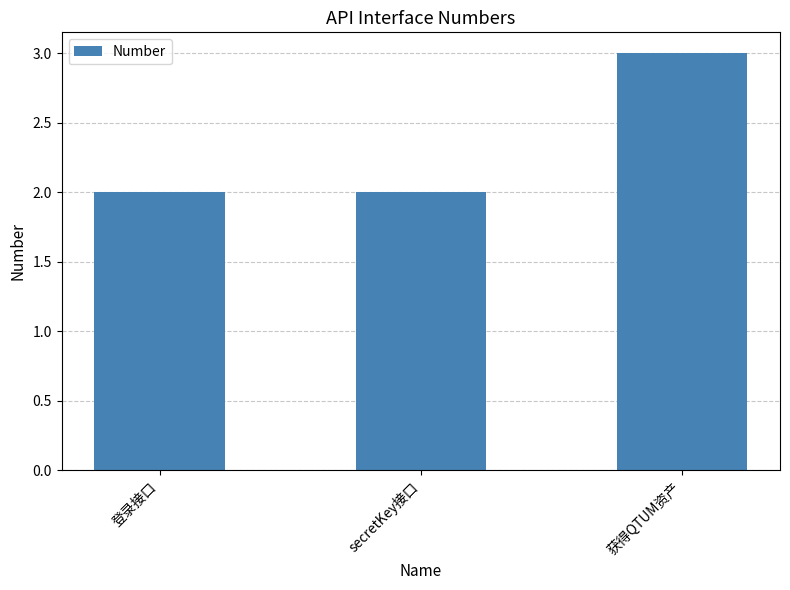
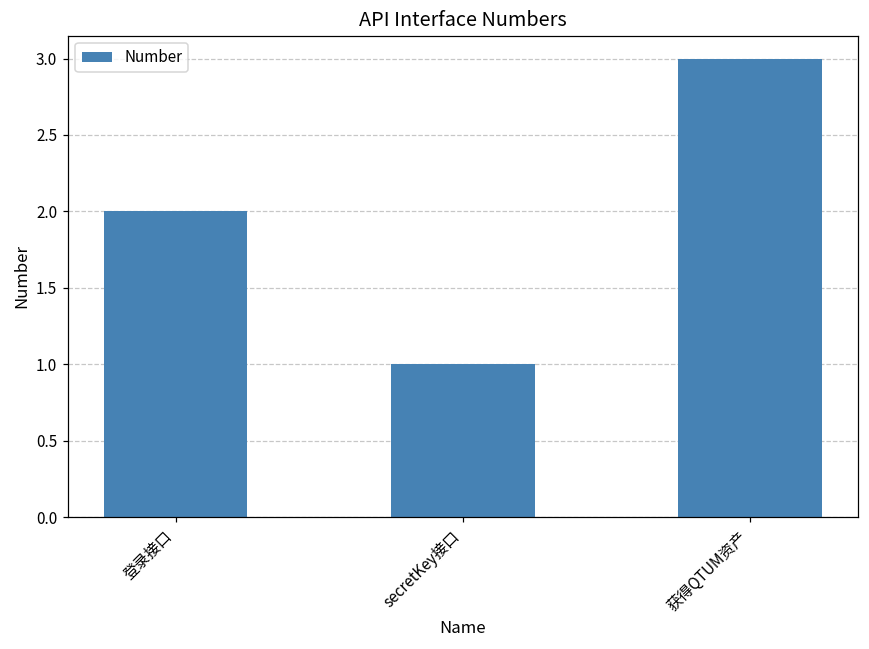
  {
    "登录接口": 2,
-   "secretKey接口": 2,
+   "secretKey接口": 1,
    "获得QTUM资产": 3
  }
